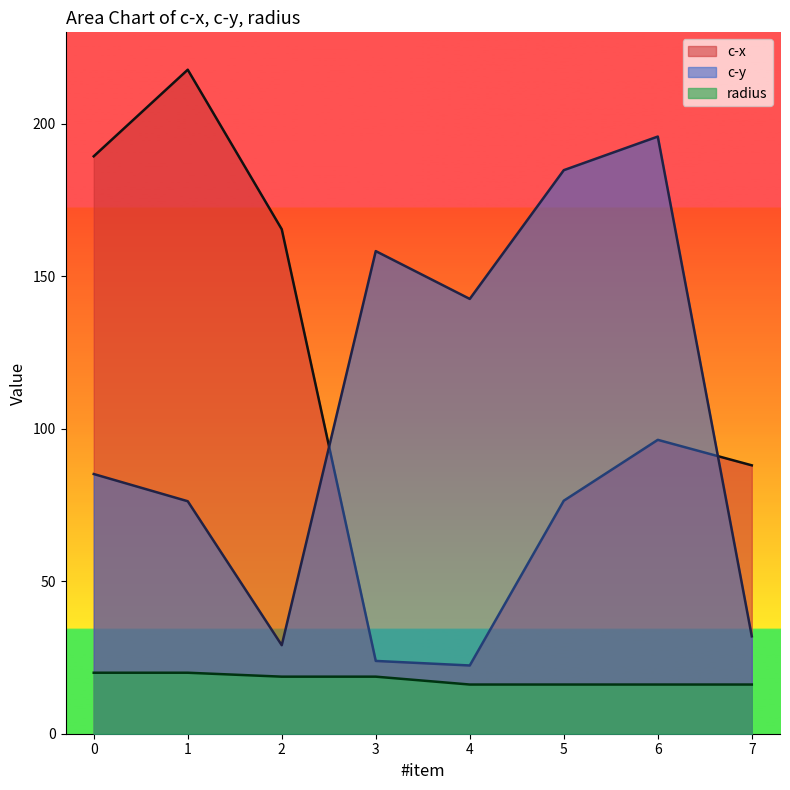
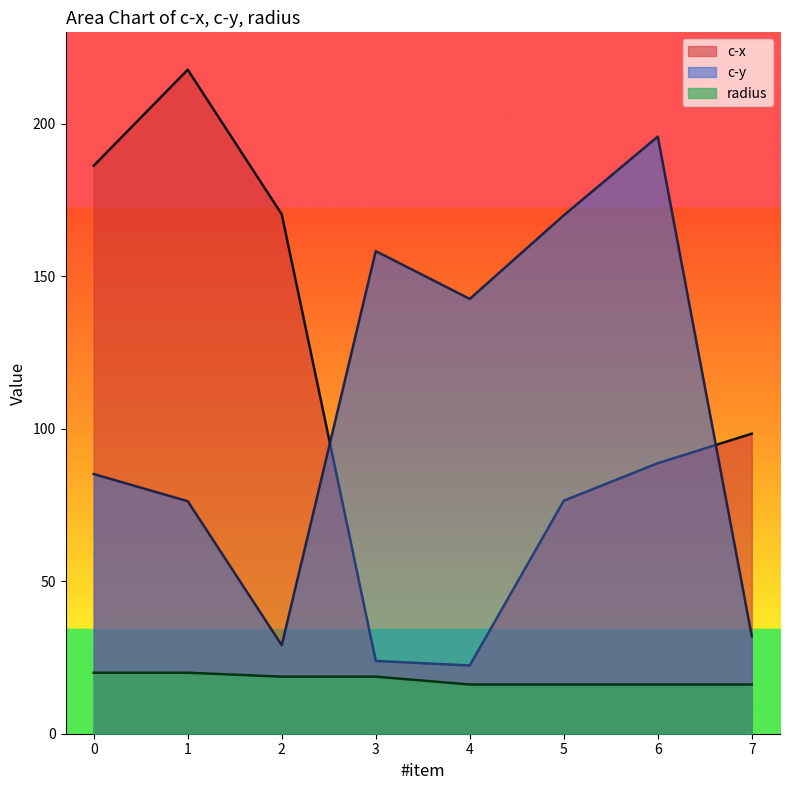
  {
    "c-x": {
-     "0": 189,
+     "0": 186,
      "1": 218,
-     "2": 165,
+     "2": 170,
      "3": 24,
      "4": 22,
      "5": 76,
-     "6": 96,
-     "7": 88
+     "6": 89,
+     "7": 98
    },
    "c-y": {
      "0": 85,
      "1": 76,
      "2": 29,
      "3": 158,
      "4": 143,
-     "5": 185,
+     "5": 170,
      "6": 196,
      "7": 32
    },
    "radius": {
      "0": 20,
      "1": 20,
      "2": 19,
      "3": 19,
      "4": 16,
      "5": 16,
      "6": 16,
      "7": 16
    }
  }
